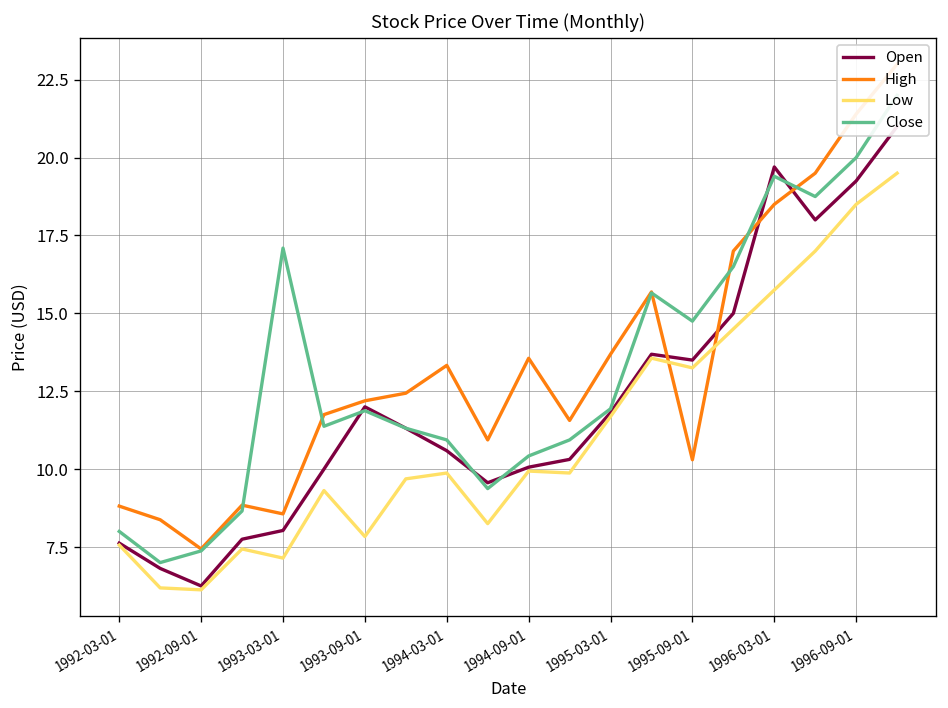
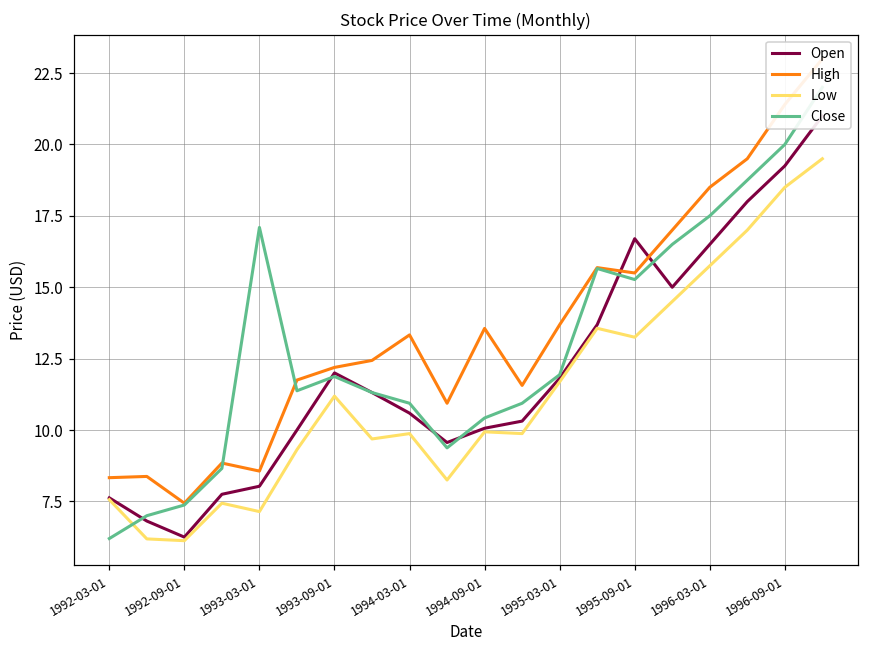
  {
    "Open": {
      "1992-09-01": 6.3,
      "1993-03-01": 8.0,
      "1993-09-01": 12.0,
      "1994-03-01": 10.6,
      "1994-09-01": 10.1,
      "1995-03-01": 11.8,
-     "1995-09-01": 13.5,
-     "1996-03-01": 19.7,
+     "1995-09-01": 16.7,
+     "1996-03-01": 16.5,
      "1996-09-01": 19.3
    },
    "High": {
-     "1992-03-01": 8.8,
+     "1992-03-01": 8.3,
      "1993-03-01": 8.6,
      "1993-09-01": 12.2,
      "1994-03-01": 13.3,
      "1994-09-01": 13.6,
      "1995-03-01": 13.7,
-     "1995-09-01": 10.3,
+     "1995-09-01": 15.5,
      "1996-03-01": 18.5
    },
    "Low": {
      "1992-09-01": 6.1,
      "1993-03-01": 7.1,
-     "1993-09-01": 7.8,
+     "1993-09-01": 11.2,
      "1994-03-01": 9.9,
      "1994-09-01": 9.9,
      "1995-03-01": 11.7,
      "1995-09-01": 13.3,
      "1996-03-01": 15.8,
      "1996-09-01": 18.5
    },
    "Close": {
-     "1992-03-01": 8.0,
+     "1992-03-01": 6.2,
      "1993-03-01": 17.1,
      "1993-09-01": 11.9,
      "1994-03-01": 10.9,
      "1994-09-01": 10.4,
      "1995-03-01": 11.9,
-     "1995-09-01": 14.8,
-     "1996-03-01": 19.4,
+     "1995-09-01": 15.3,
+     "1996-03-01": 17.5,
      "1996-09-01": 20.0
    }
  }
